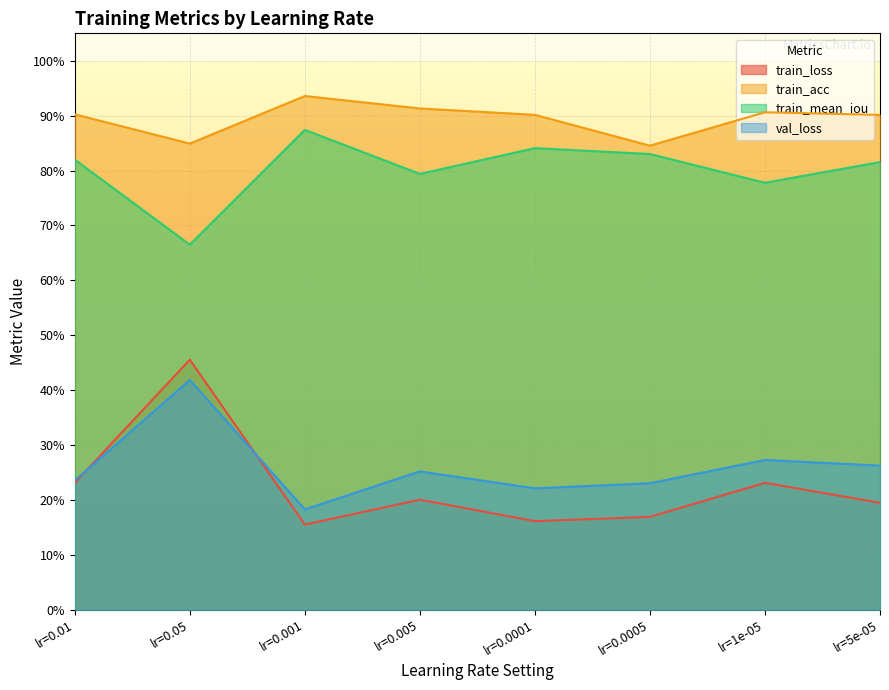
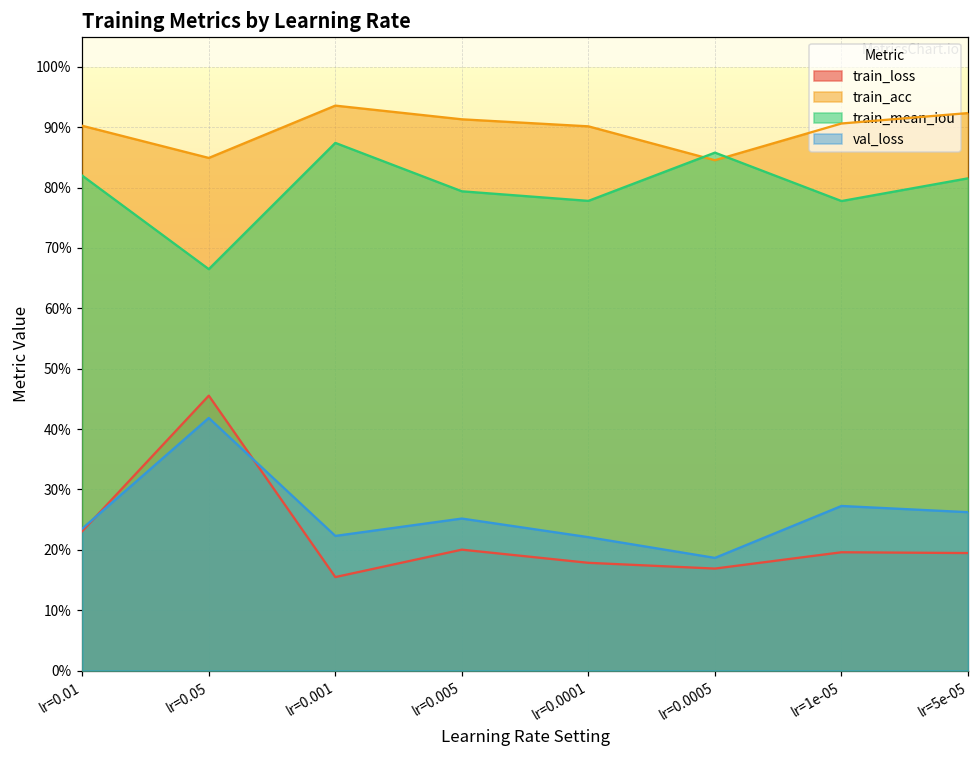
  {
    "train_loss": {
      "lr=0.05": "46%",
      "lr=0.001": "15%",
      "lr=0.005": "20%",
-     "lr=0.0001": "16%",
+     "lr=0.0001": "18%",
      "lr=0.0005": "17%",
-     "lr=1e-05": "23%",
+     "lr=1e-05": "20%",
      "lr=5e-05": "19%"
    },
    "train_acc": {
      "lr=0.01": "90%",
      "lr=0.05": "85%",
      "lr=0.001": "94%",
      "lr=0.005": "91%",
      "lr=0.0001": "90%",
      "lr=0.0005": "85%",
-     "lr=5e-05": "90%"
+     "lr=5e-05": "92%"
    },
    "train_mean_iou": {
      "lr=0.01": "82%",
      "lr=0.05": "66%",
      "lr=0.001": "87%",
      "lr=0.005": "79%",
-     "lr=0.0001": "84%",
-     "lr=0.0005": "83%",
+     "lr=0.0001": "78%",
+     "lr=0.0005": "86%",
      "lr=1e-05": "78%",
      "lr=5e-05": "82%"
    },
    "val_loss": {
      "lr=0.05": "42%",
-     "lr=0.001": "18%",
+     "lr=0.001": "22%",
      "lr=0.005": "25%",
      "lr=0.0001": "22%",
-     "lr=0.0005": "23%",
+     "lr=0.0005": "19%",
      "lr=1e-05": "27%",
      "lr=5e-05": "26%"
    }
  }
